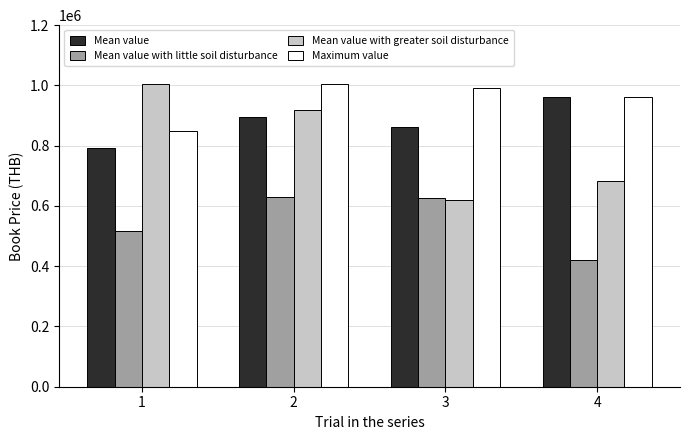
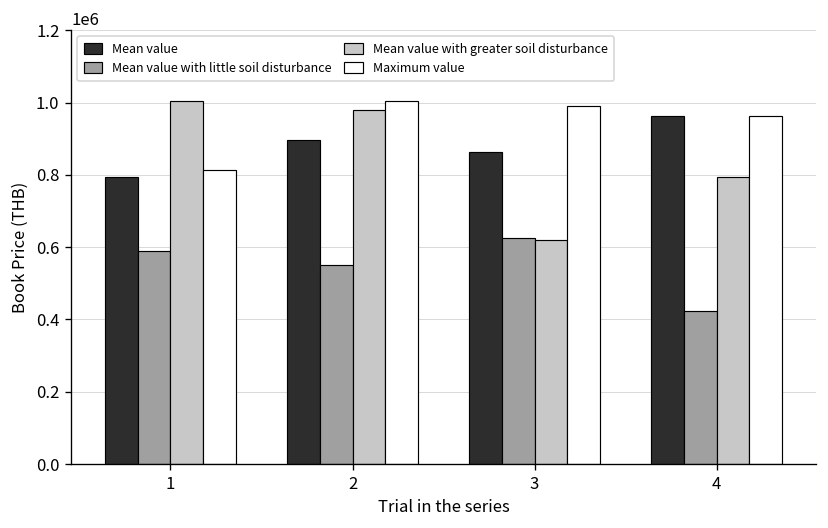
  {
    "Mean value": {
      "1": 790000,
      "2": 900000,
      "3": 860000,
      "4": 960000
    },
    "Mean value with little soil disturbance": {
-     "1": 520000,
-     "2": 630000,
+     "1": 590000,
+     "2": 550000,
      "3": 630000,
      "4": 420000
    },
    "Mean value with greater soil disturbance": {
      "1": 1010000,
-     "2": 920000,
+     "2": 980000,
      "3": 620000,
-     "4": 680000
+     "4": 790000
    },
    "Maximum value": {
-     "1": 850000,
+     "1": 810000,
      "2": 1010000,
      "3": 990000,
      "4": 960000
    }
  }
